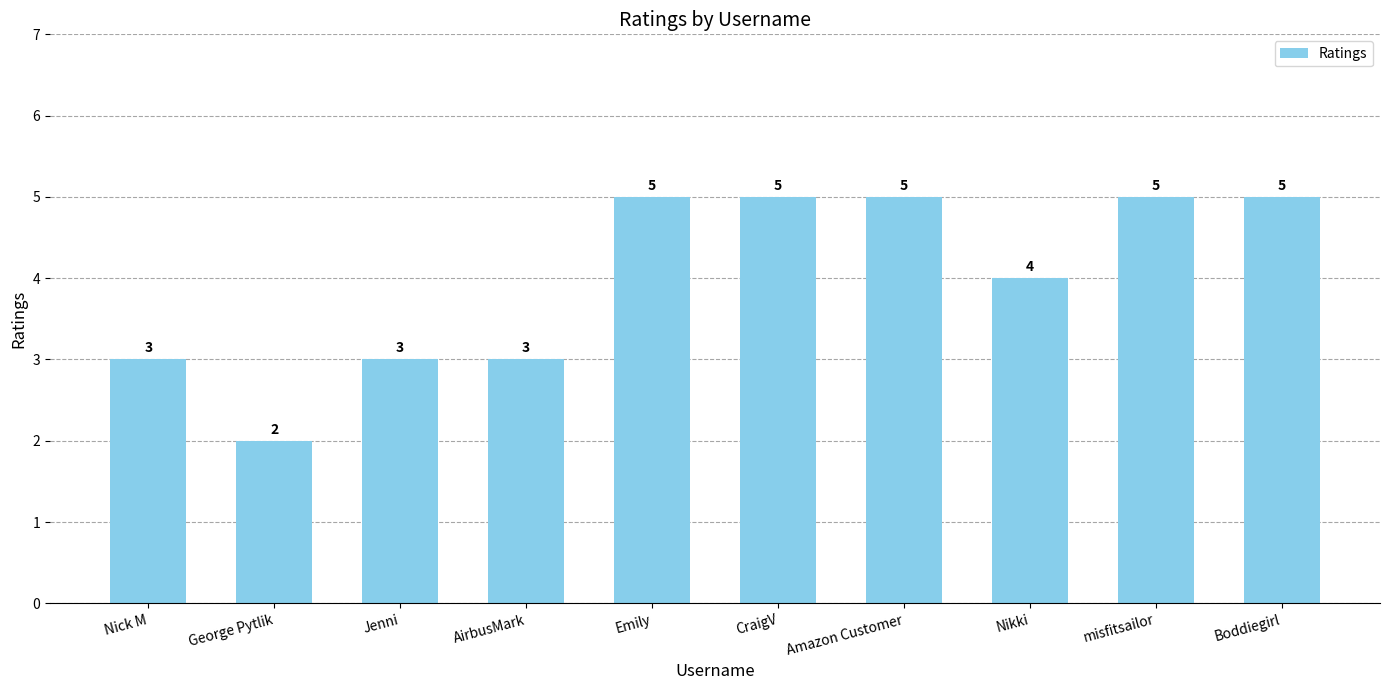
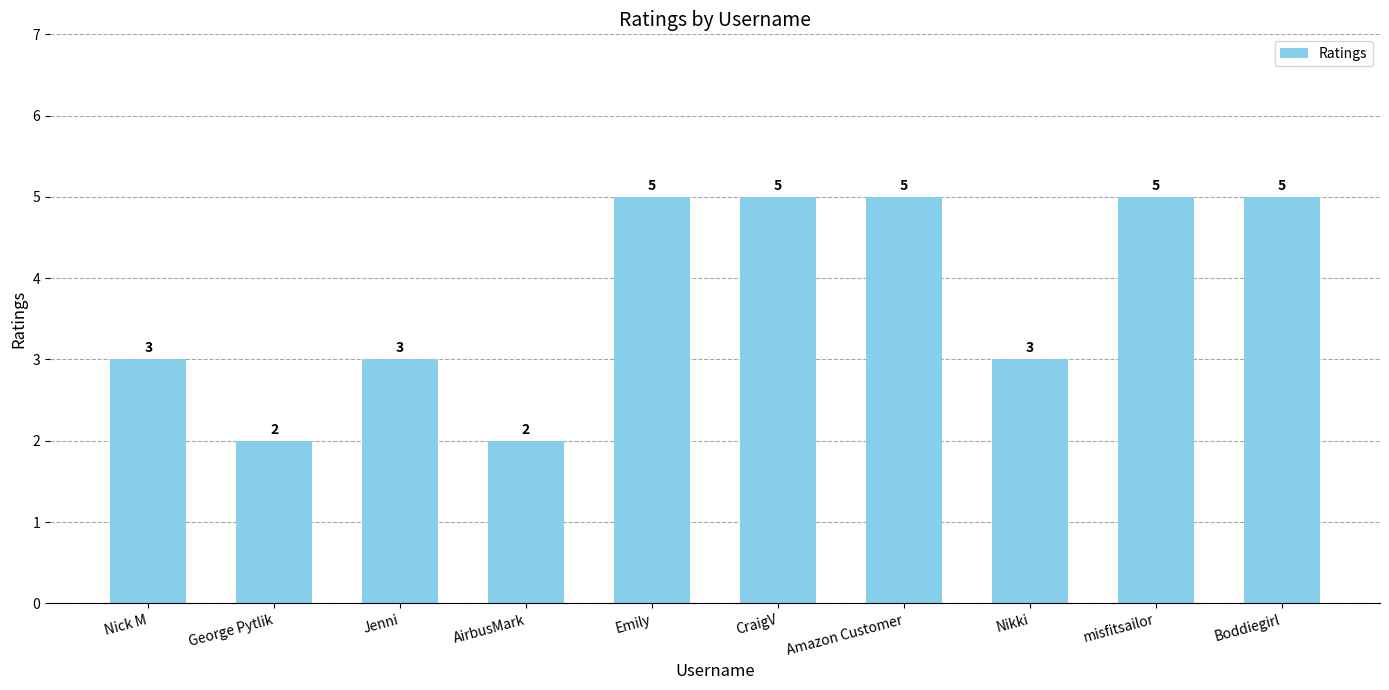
  {
    "Nick M": 3,
    "George Pytlik": 2,
    "Jenni": 3,
-   "AirbusMark": 3,
+   "AirbusMark": 2,
    "Emily": 5,
    "CraigV": 5,
    "Amazon Customer": 5,
-   "Nikki": 4,
+   "Nikki": 3,
    "misfitsailor": 5,
    "Boddiegirl": 5
  }
